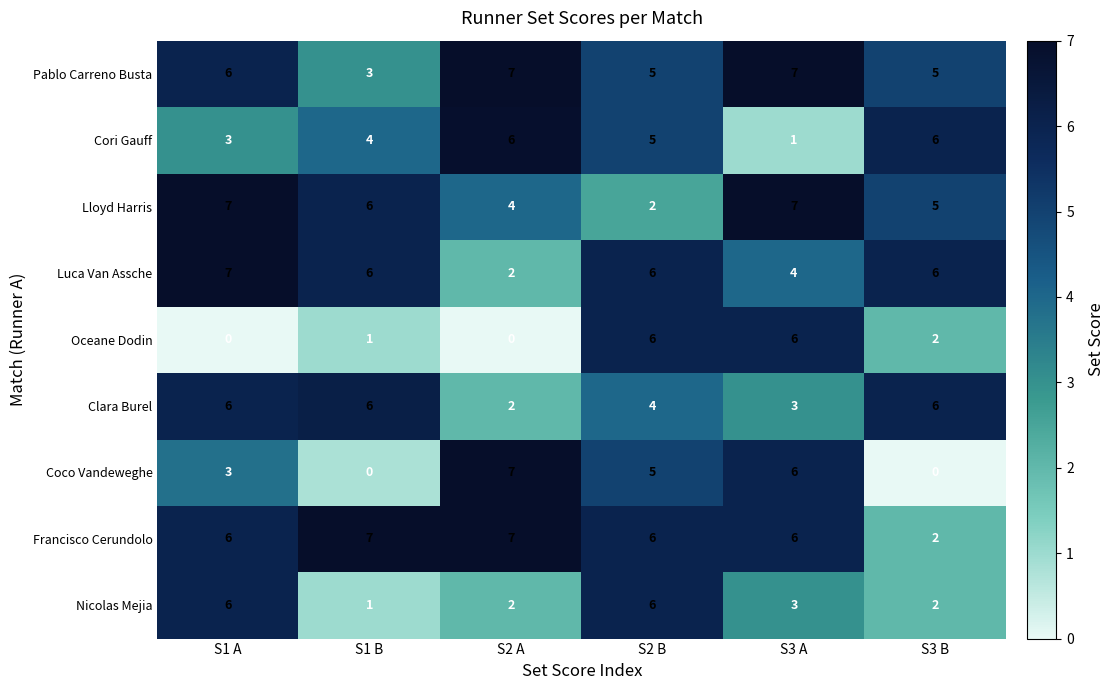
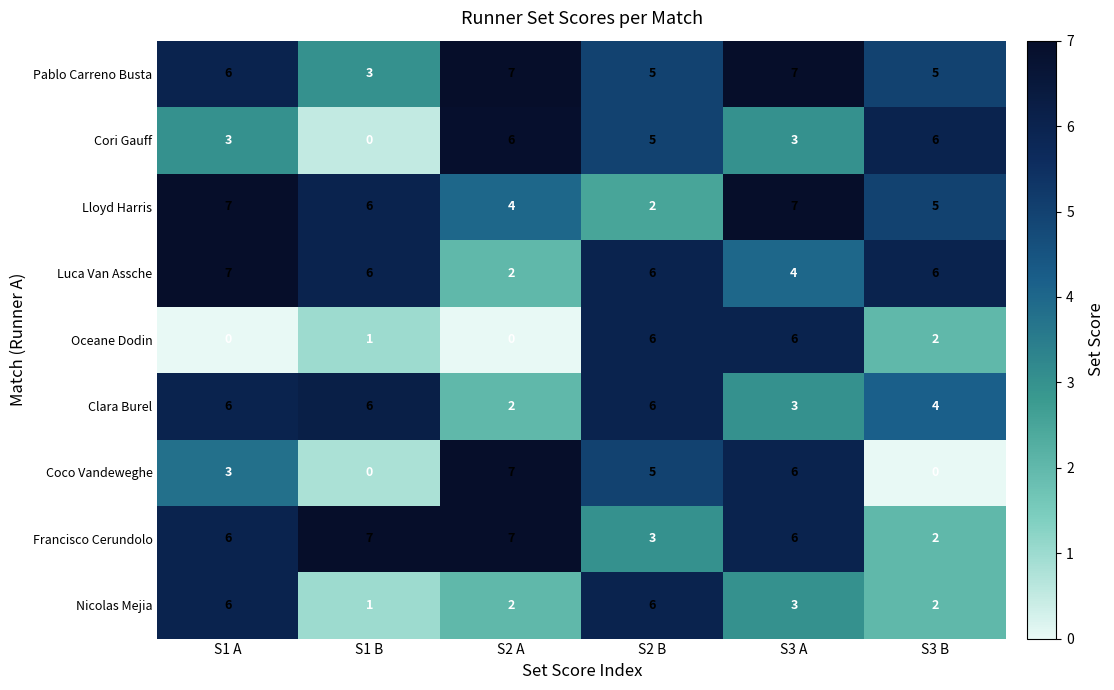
  {
    "Pablo Carreno Busta": {
      "S1 A": 6,
      "S1 B": 3,
      "S2 B": 5,
      "S3 B": 5
    },
    "Cori Gauff": {
      "S1 A": 3,
-     "S1 B": 4,
+     "S1 B": 0,
      "S2 B": 5,
-     "S3 A": 1,
+     "S3 A": 3,
      "S3 B": 6
    },
    "Lloyd Harris": {
      "S1 B": 6,
      "S2 A": 4,
      "S2 B": 2,
      "S3 B": 5
    },
    "Luca Van Assche": {
      "S1 B": 6,
      "S2 A": 2,
      "S2 B": 6,
      "S3 A": 4,
      "S3 B": 6
    },
    "Oceane Dodin": {
      "S1 B": 1,
      "S2 B": 6,
      "S3 A": 6,
      "S3 B": 2
    },
    "Clara Burel": {
      "S1 A": 6,
      "S1 B": 6,
      "S2 A": 2,
-     "S2 B": 4,
+     "S2 B": 6,
      "S3 A": 3,
-     "S3 B": 6
+     "S3 B": 4
    },
    "Coco Vandeweghe": {
      "S1 A": 3,
      "S1 B": 0,
      "S2 B": 5,
      "S3 A": 6
    },
    "Francisco Cerundolo": {
      "S1 A": 6,
-     "S2 B": 6,
+     "S2 B": 3,
      "S3 A": 6,
      "S3 B": 2
    },
    "Nicolas Mejia": {
      "S1 A": 6,
      "S1 B": 1,
      "S2 A": 2,
      "S2 B": 6,
      "S3 A": 3,
      "S3 B": 2
    }
  }
